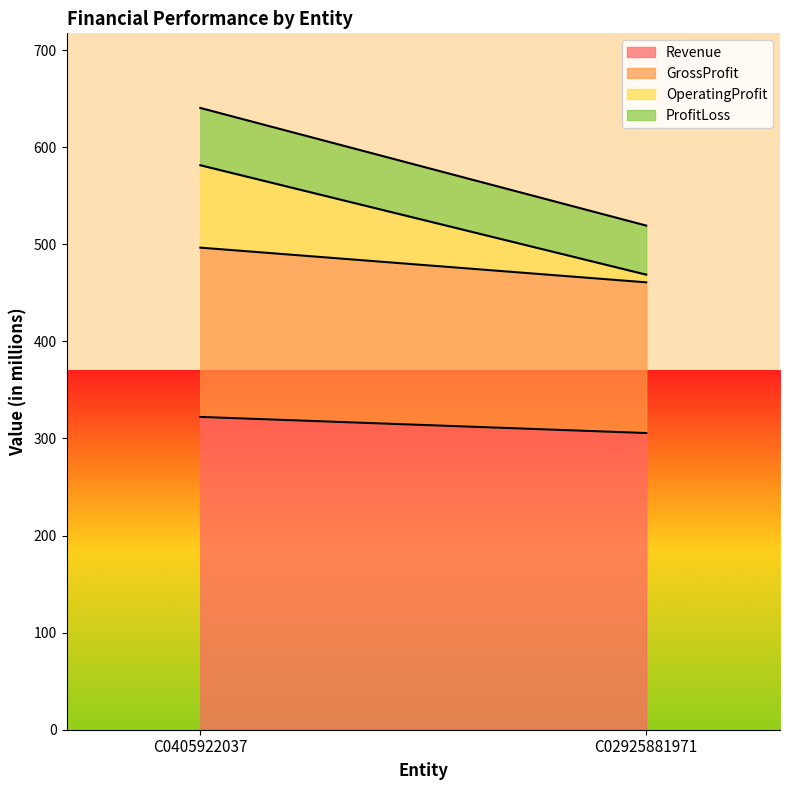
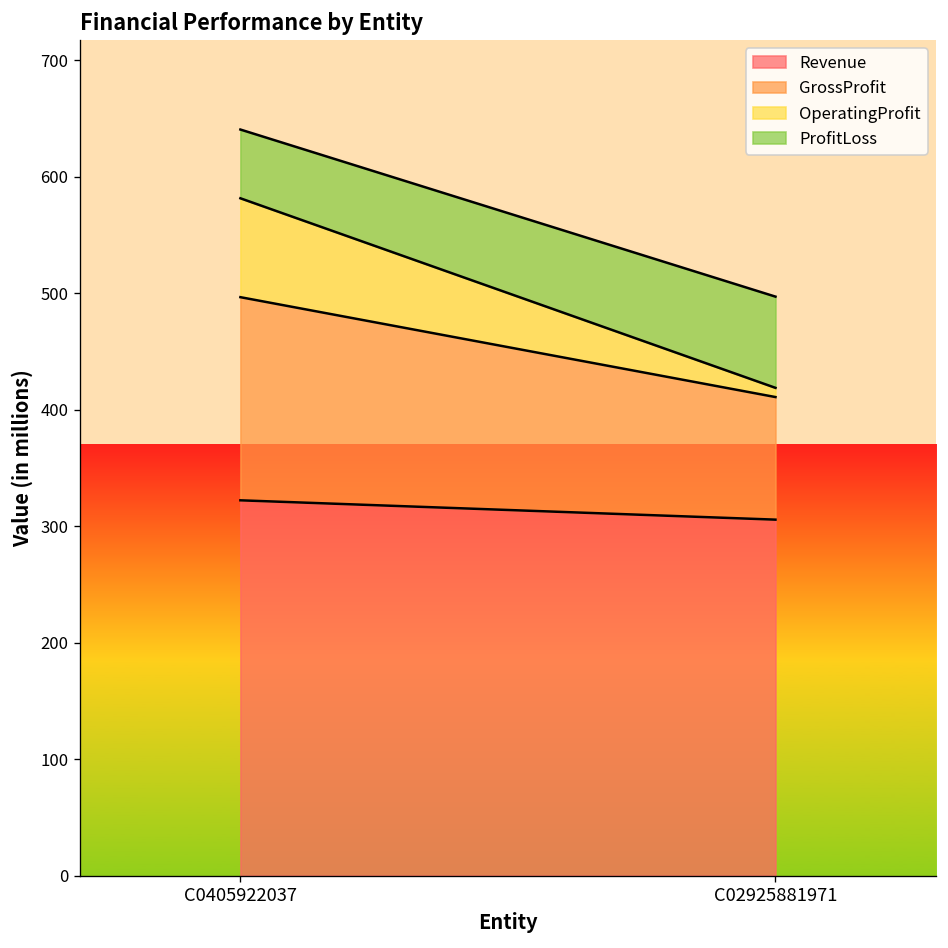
  {
    "Revenue": {
      "C0405922037": 320,
      "C02925881971": 310
    },
    "GrossProfit": {
      "C0405922037": 170,
-     "C02925881971": 160
+     "C02925881971": 110
    },
    "OperatingProfit": {
      "C0405922037": 80,
      "C02925881971": 10
    },
    "ProfitLoss": {
      "C0405922037": 60,
-     "C02925881971": 50
+     "C02925881971": 80
    }
  }
